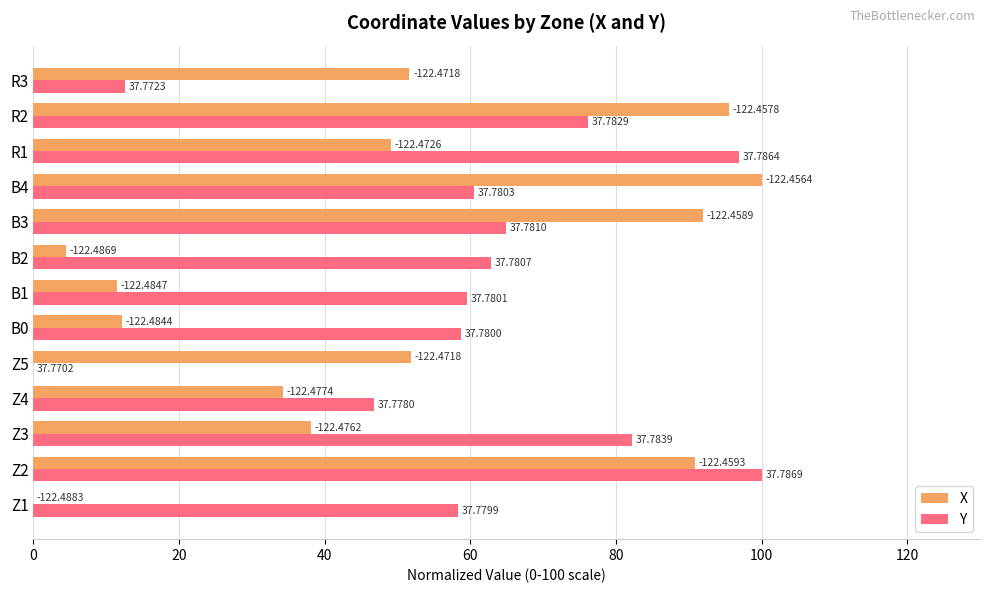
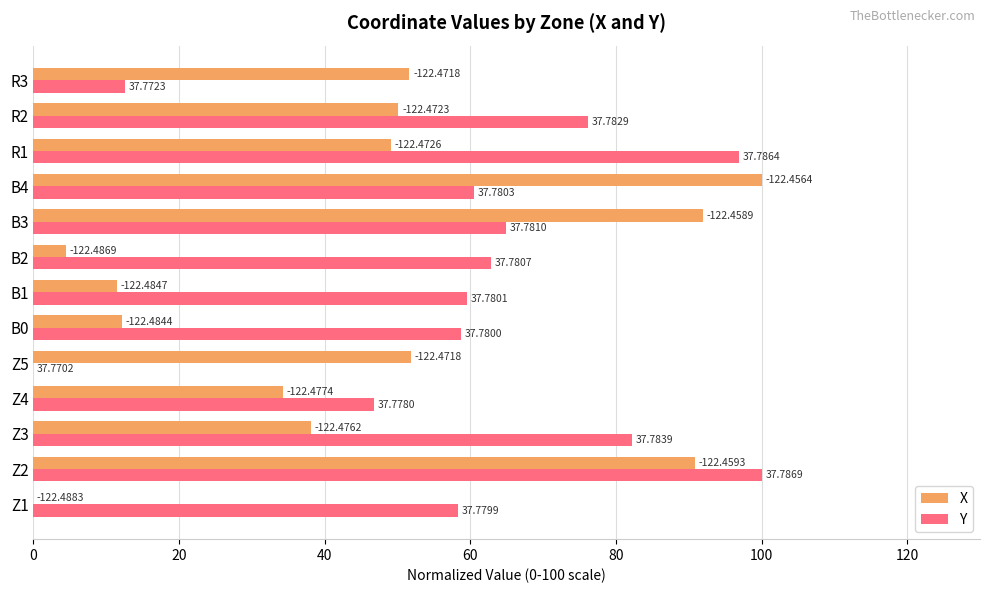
  {
    "X": {
-     "R2": -122.4578
+     "R2": -122.4723
    }
  }
